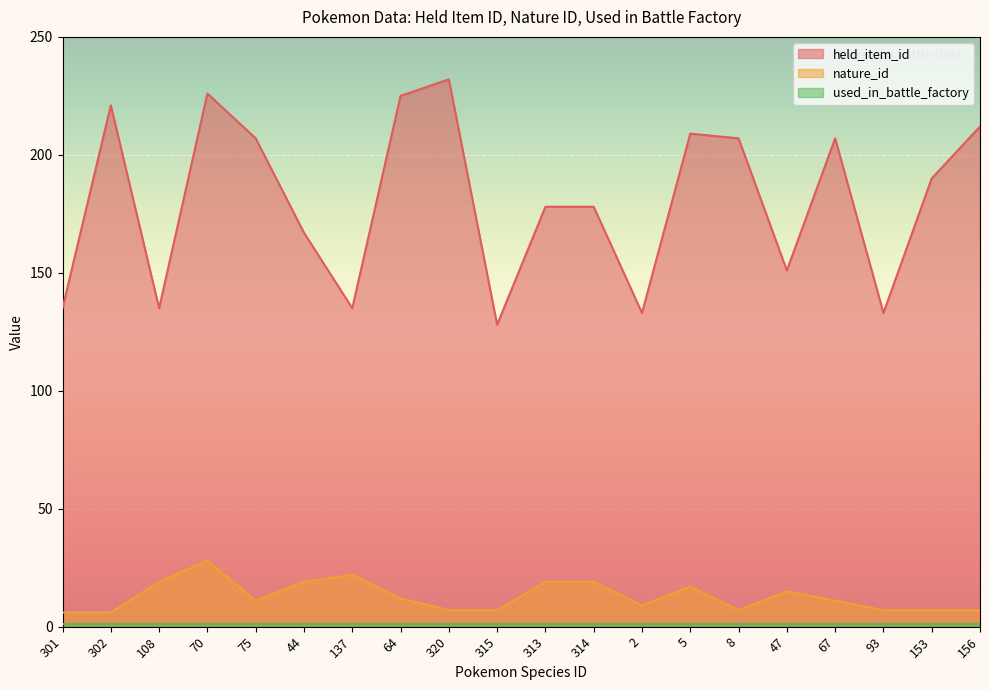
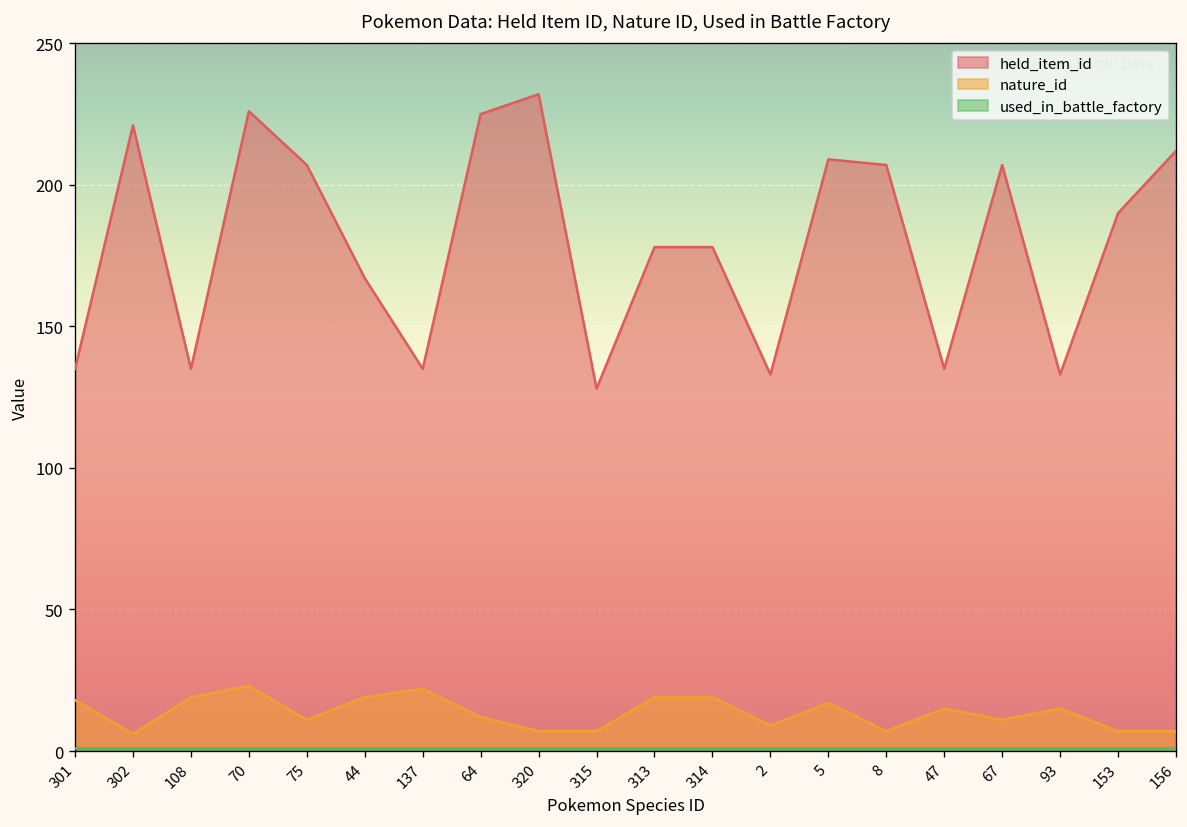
  {
    "held_item_id": {
      "301": 135,
      "302": 221,
      "108": 135,
      "70": 226,
      "75": 207,
      "44": 167,
      "137": 135,
      "64": 225,
      "320": 232,
      "315": 128,
      "313": 178,
      "314": 178,
      "2": 133,
      "5": 209,
      "8": 207,
-     "47": 151,
+     "47": 135,
      "67": 207,
      "93": 133,
      "153": 190,
      "156": 212
    },
    "nature_id": {
-     "301": 6,
+     "301": 18,
      "302": 6,
      "108": 19,
-     "70": 28,
+     "70": 23,
      "75": 11,
      "44": 19,
      "137": 22,
      "64": 12,
      "320": 7,
      "315": 7,
      "313": 19,
      "314": 19,
      "2": 9,
      "5": 17,
      "8": 7,
      "47": 15,
      "67": 11,
-     "93": 7,
+     "93": 15,
      "153": 7,
      "156": 7
    },
    "used_in_battle_factory": {
      "301": 1,
      "302": 1,
      "108": 1,
      "70": 1,
      "75": 1,
      "44": 1,
      "137": 1,
      "64": 1,
      "320": 1,
      "315": 1,
      "313": 1,
      "314": 1,
      "2": 1,
      "5": 1,
      "8": 1,
      "47": 1,
      "67": 1,
      "93": 1,
      "153": 1,
      "156": 1
    }
  }
